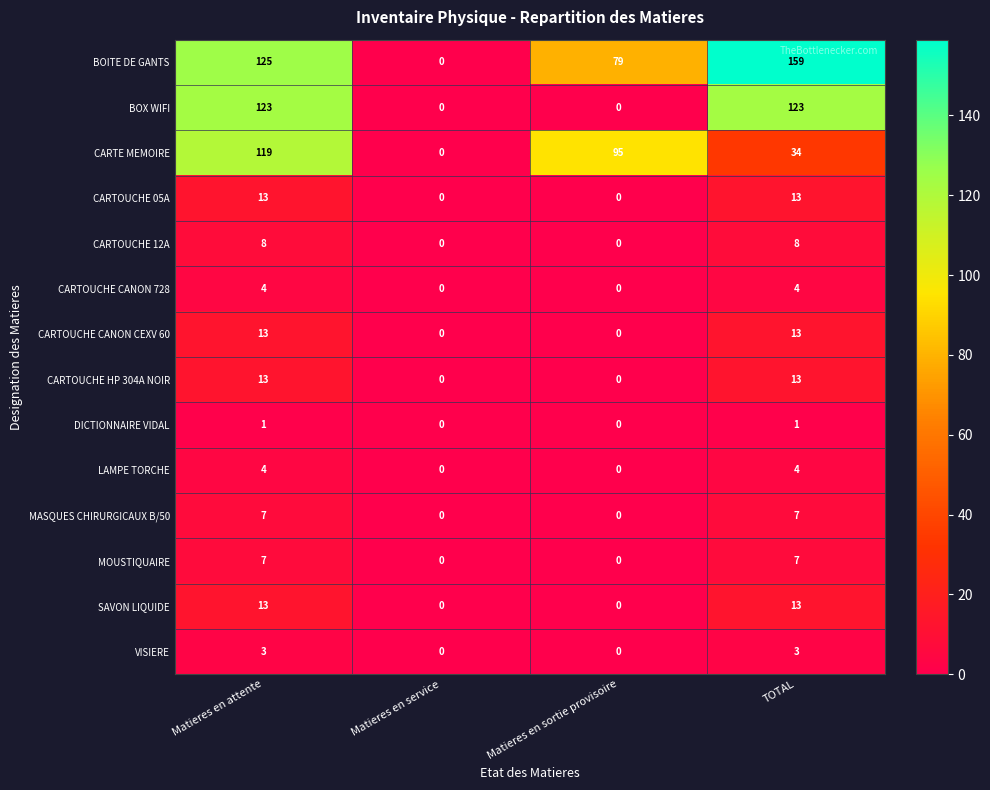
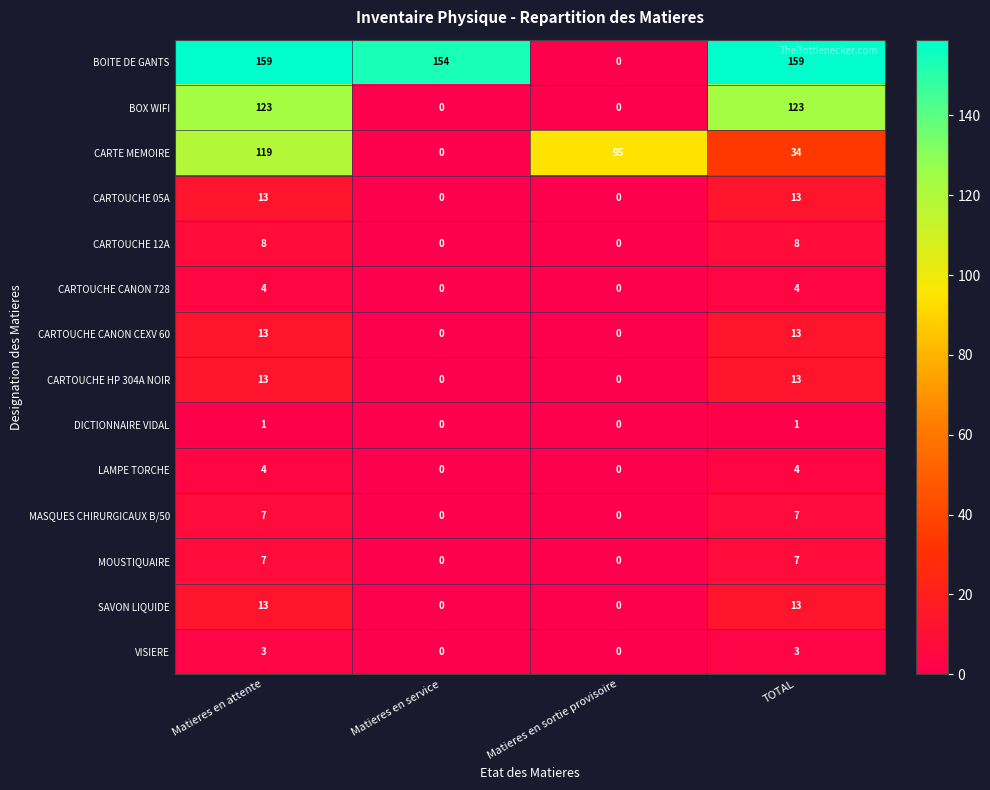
  {
    "BOITE DE GANTS": {
-     "Matieres en attente": 125,
-     "Matieres en service": 0,
-     "Matieres en sortie provisoire": 79
+     "Matieres en attente": 159,
+     "Matieres en service": 154,
+     "Matieres en sortie provisoire": 0
    },
    "BOX WIFI": {
      "Matieres en attente": 123,
      "Matieres en service": 0,
      "Matieres en sortie provisoire": 0,
      "TOTAL": 123
    },
    "CARTE MEMOIRE": {
      "Matieres en attente": 119,
      "Matieres en service": 0,
      "Matieres en sortie provisoire": 95,
      "TOTAL": 34
    },
    "CARTOUCHE 05A": {
      "Matieres en attente": 13,
      "Matieres en service": 0,
      "Matieres en sortie provisoire": 0,
      "TOTAL": 13
    },
    "CARTOUCHE 12A": {
      "Matieres en attente": 8,
      "Matieres en service": 0,
      "Matieres en sortie provisoire": 0,
      "TOTAL": 8
    },
    "CARTOUCHE CANON 728": {
      "Matieres en attente": 4,
      "Matieres en service": 0,
      "Matieres en sortie provisoire": 0,
      "TOTAL": 4
    },
    "CARTOUCHE CANON CEXV 60": {
      "Matieres en attente": 13,
      "Matieres en service": 0,
      "Matieres en sortie provisoire": 0,
      "TOTAL": 13
    },
    "CARTOUCHE HP 304A NOIR": {
      "Matieres en attente": 13,
      "Matieres en service": 0,
      "Matieres en sortie provisoire": 0,
      "TOTAL": 13
    },
    "DICTIONNAIRE VIDAL": {
      "Matieres en attente": 1,
      "Matieres en service": 0,
      "Matieres en sortie provisoire": 0,
      "TOTAL": 1
    },
    "LAMPE TORCHE": {
      "Matieres en attente": 4,
      "Matieres en service": 0,
      "Matieres en sortie provisoire": 0,
      "TOTAL": 4
    },
    "MASQUES CHIRURGICAUX B/50": {
      "Matieres en attente": 7,
      "Matieres en service": 0,
      "Matieres en sortie provisoire": 0,
      "TOTAL": 7
    },
    "MOUSTIQUAIRE": {
      "Matieres en attente": 7,
      "Matieres en service": 0,
      "Matieres en sortie provisoire": 0,
      "TOTAL": 7
    },
    "SAVON LIQUIDE": {
      "Matieres en attente": 13,
      "Matieres en service": 0,
      "Matieres en sortie provisoire": 0,
      "TOTAL": 13
    },
    "VISIERE": {
      "Matieres en attente": 3,
      "Matieres en service": 0,
      "Matieres en sortie provisoire": 0,
      "TOTAL": 3
    }
  }
